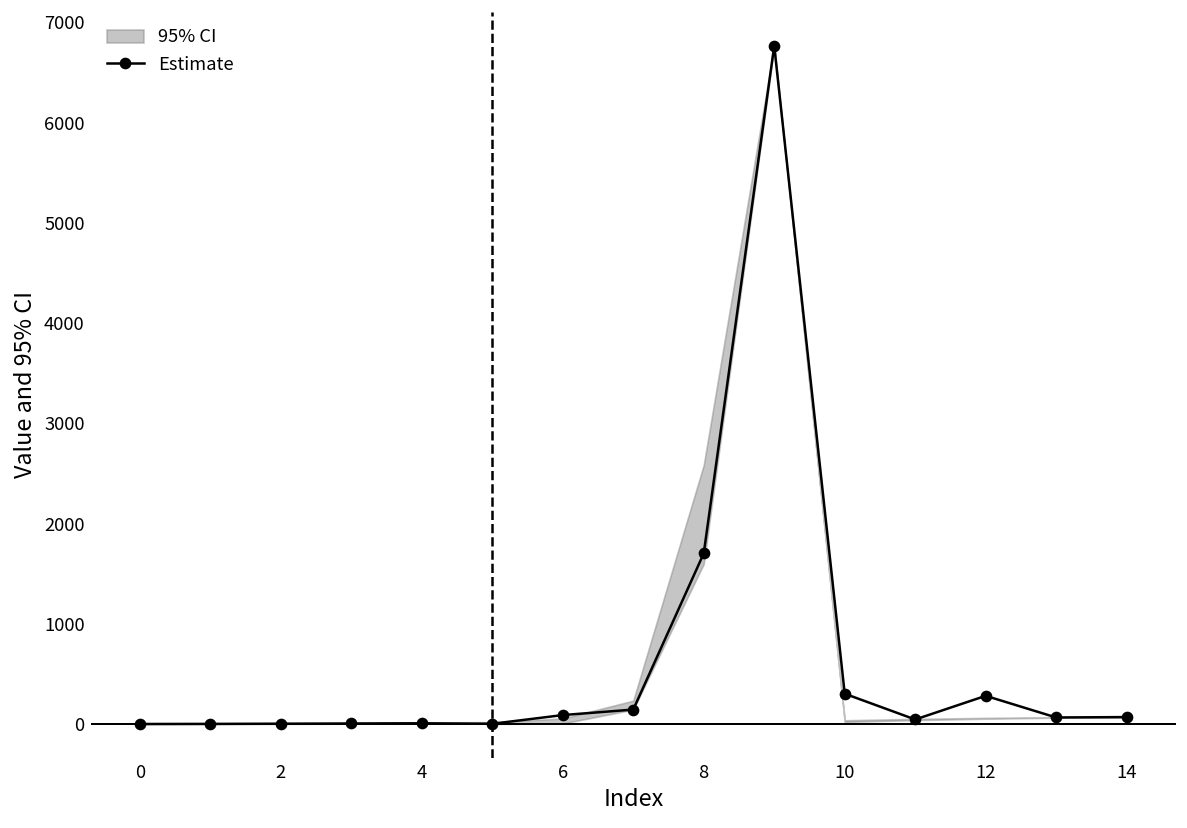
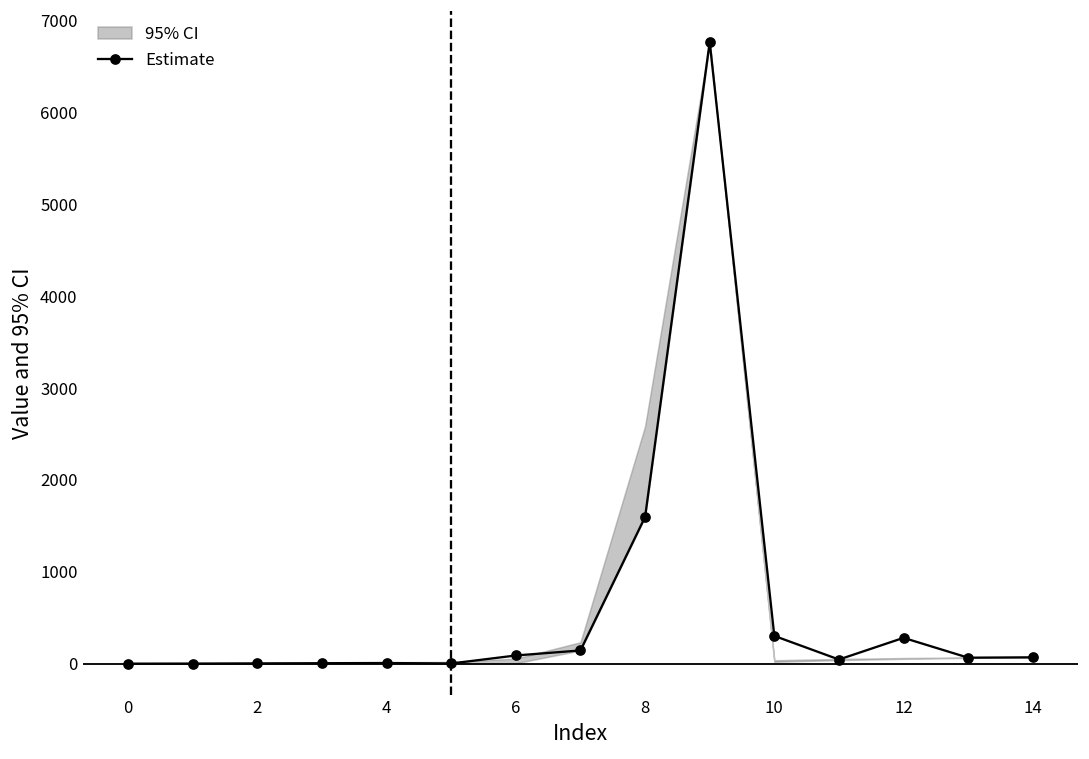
  {
    "Estimate": {
      "6": 100,
-     "8": 1700,
+     "8": 1600,
      "10": 300,
      "12": 300
    }
  }
